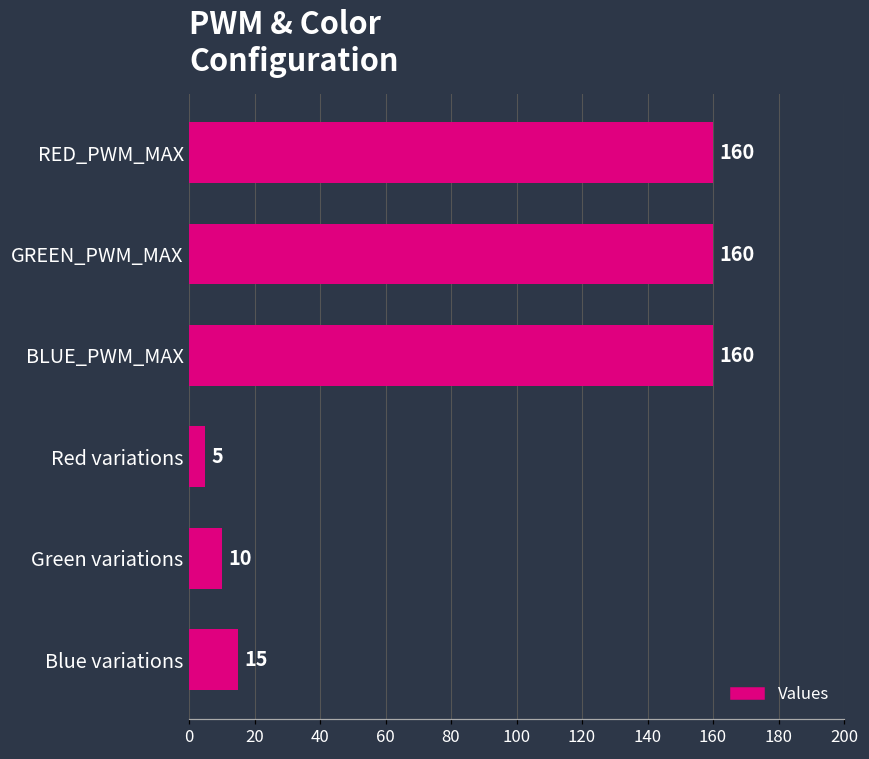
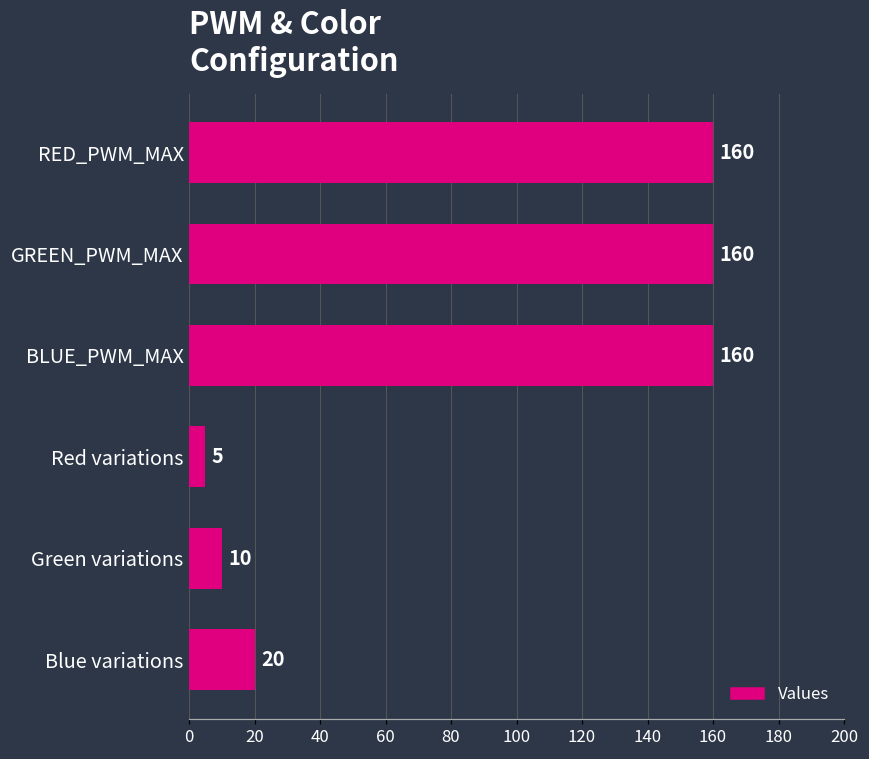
  {
    "RED_PWM_MAX": 160,
    "GREEN_PWM_MAX": 160,
    "BLUE_PWM_MAX": 160,
    "Red variations": 5,
    "Green variations": 10,
-   "Blue variations": 15
+   "Blue variations": 20
  }
